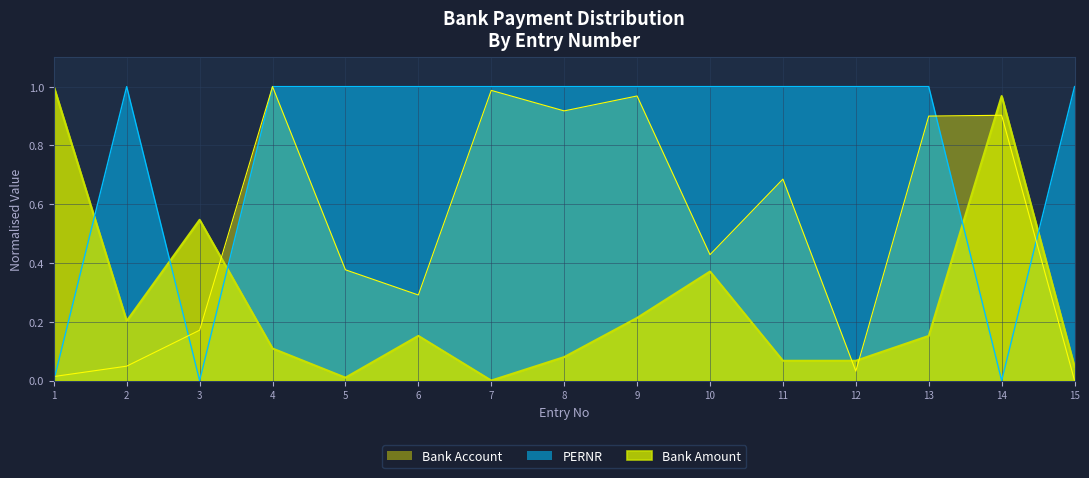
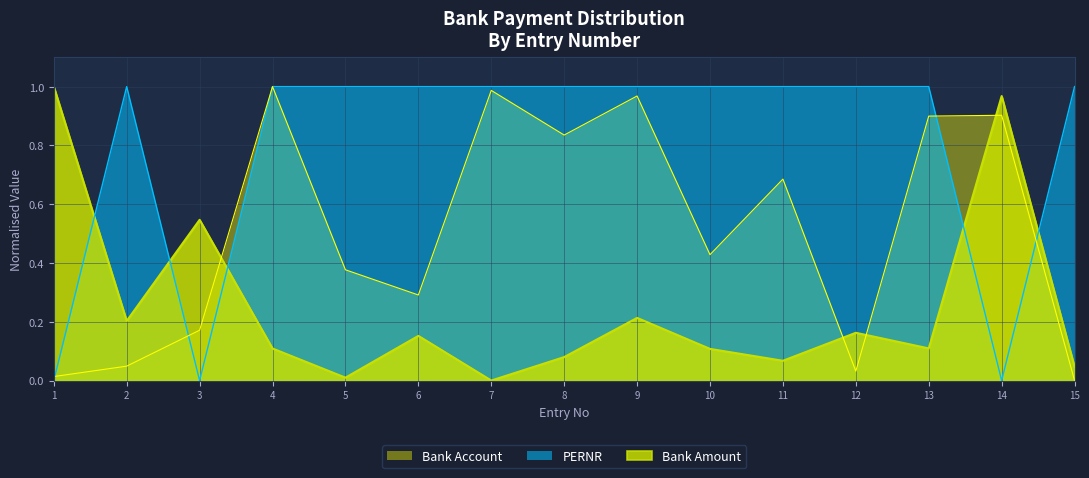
  {
    "Bank Account": {
      "1": 0.01,
      "2": 0.05,
      "3": 0.17,
      "5": 0.38,
      "6": 0.29,
      "7": 0.99,
-     "8": 0.92,
+     "8": 0.84,
      "9": 0.97,
      "10": 0.43,
      "11": 0.69,
      "12": 0.03,
      "13": 0.90,
      "14": 0.90,
      "15": 0.00
    },
    "PERNR": {
      "1": 0.00,
      "2": 1.00,
      "3": 0.00,
      "5": 1.00,
      "6": 1.00,
      "7": 1.00,
      "8": 1.00,
      "9": 1.00,
      "10": 1.00,
      "11": 1.00,
      "12": 1.00,
      "13": 1.00,
      "14": 0.00,
      "15": 1.00
    },
    "Bank Amount": {
      "1": 1.00,
      "2": 0.20,
      "3": 0.55,
      "4": 0.11,
      "5": 0.01,
      "6": 0.15,
      "7": 0.00,
      "8": 0.08,
      "9": 0.21,
-     "10": 0.37,
+     "10": 0.11,
      "11": 0.07,
-     "12": 0.07,
-     "13": 0.15,
+     "12": 0.16,
+     "13": 0.11,
      "14": 0.97,
      "15": 0.05
    }
  }
